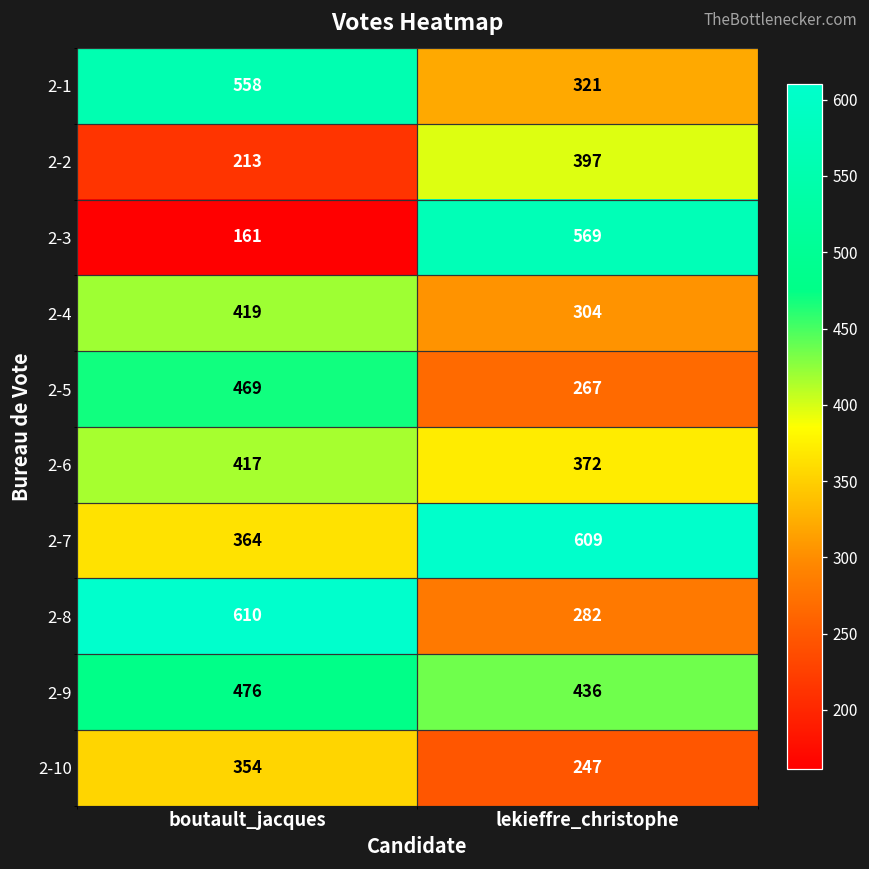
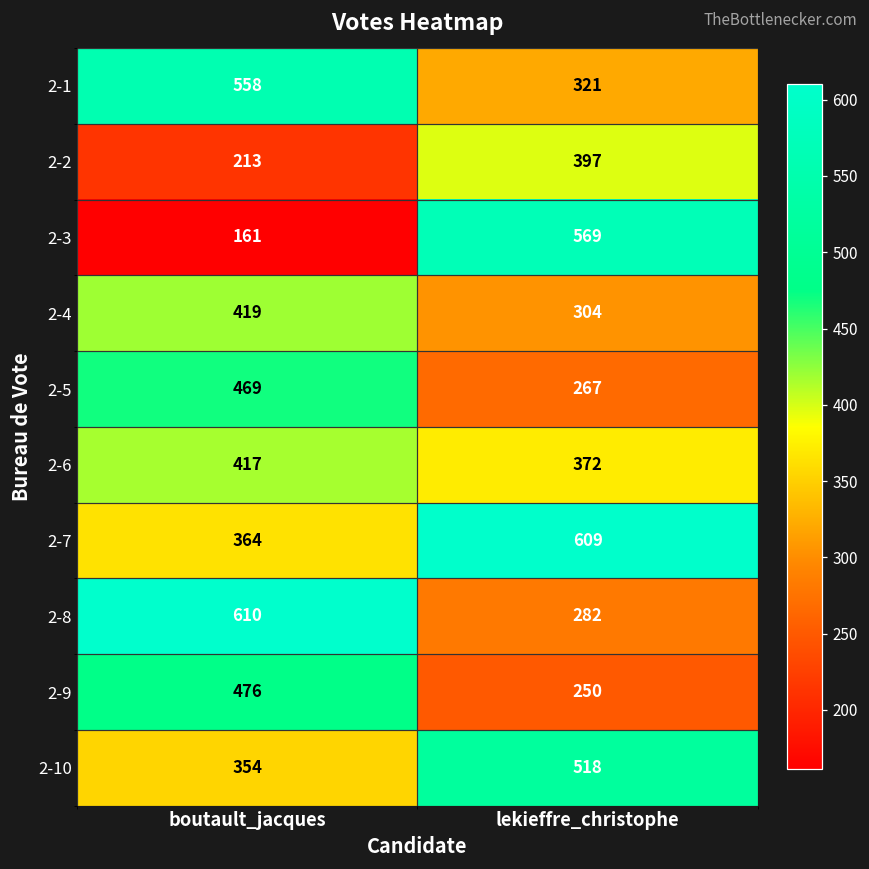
  {
    "2-1": {
      "boutault_jacques": 558,
      "lekieffre_christophe": 321
    },
    "2-2": {
      "boutault_jacques": 213,
      "lekieffre_christophe": 397
    },
    "2-3": {
      "boutault_jacques": 161,
      "lekieffre_christophe": 569
    },
    "2-4": {
      "boutault_jacques": 419,
      "lekieffre_christophe": 304
    },
    "2-5": {
      "boutault_jacques": 469,
      "lekieffre_christophe": 267
    },
    "2-6": {
      "boutault_jacques": 417,
      "lekieffre_christophe": 372
    },
    "2-7": {
      "boutault_jacques": 364,
      "lekieffre_christophe": 609
    },
    "2-8": {
      "boutault_jacques": 610,
      "lekieffre_christophe": 282
    },
    "2-9": {
      "boutault_jacques": 476,
-     "lekieffre_christophe": 436
+     "lekieffre_christophe": 250
    },
    "2-10": {
      "boutault_jacques": 354,
-     "lekieffre_christophe": 247
+     "lekieffre_christophe": 518
    }
  }
